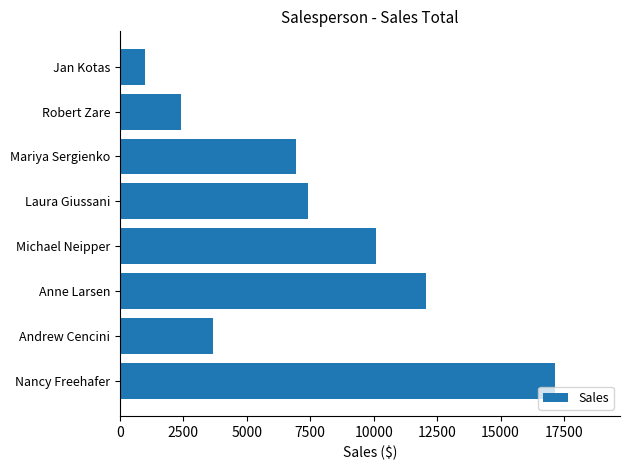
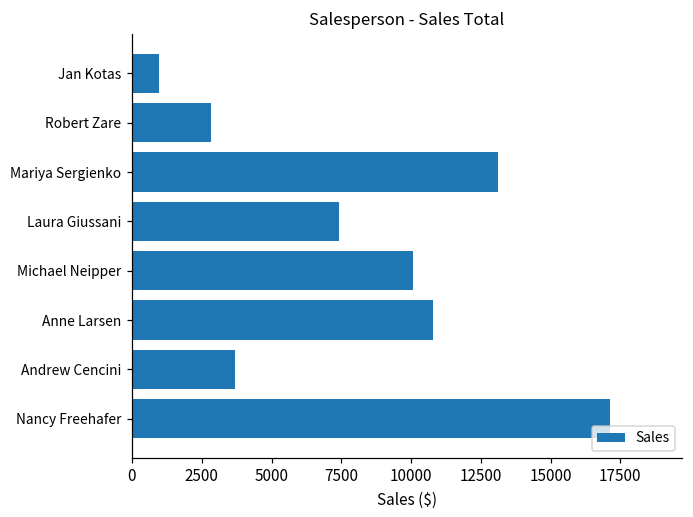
  {
    "Jan Kotas": 1000,
-   "Robert Zare": 2400,
-   "Mariya Sergienko": 6900,
+   "Robert Zare": 2800,
+   "Mariya Sergienko": 13100,
    "Laura Giussani": 7400,
    "Michael Neipper": 10100,
-   "Anne Larsen": 12100,
+   "Anne Larsen": 10800,
    "Andrew Cencini": 3700,
    "Nancy Freehafer": 17100
  }
